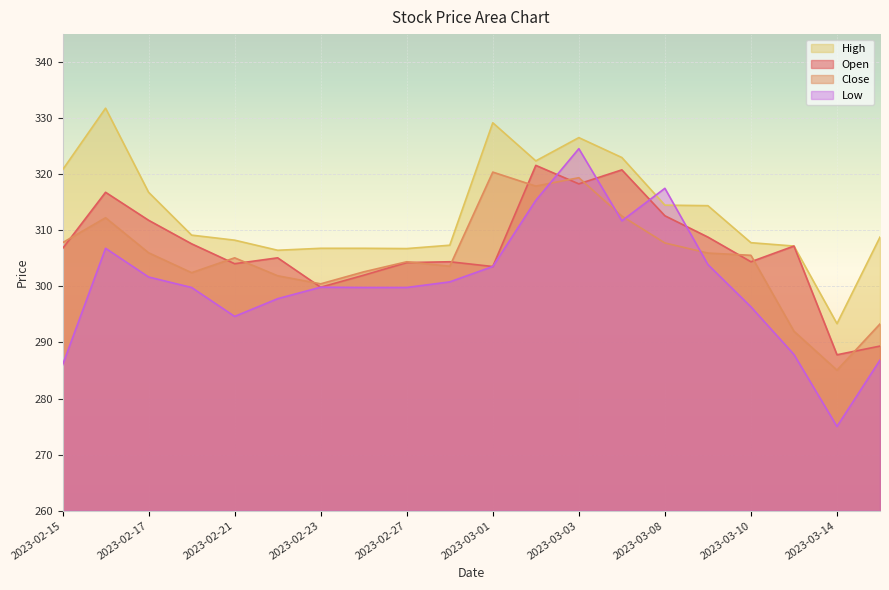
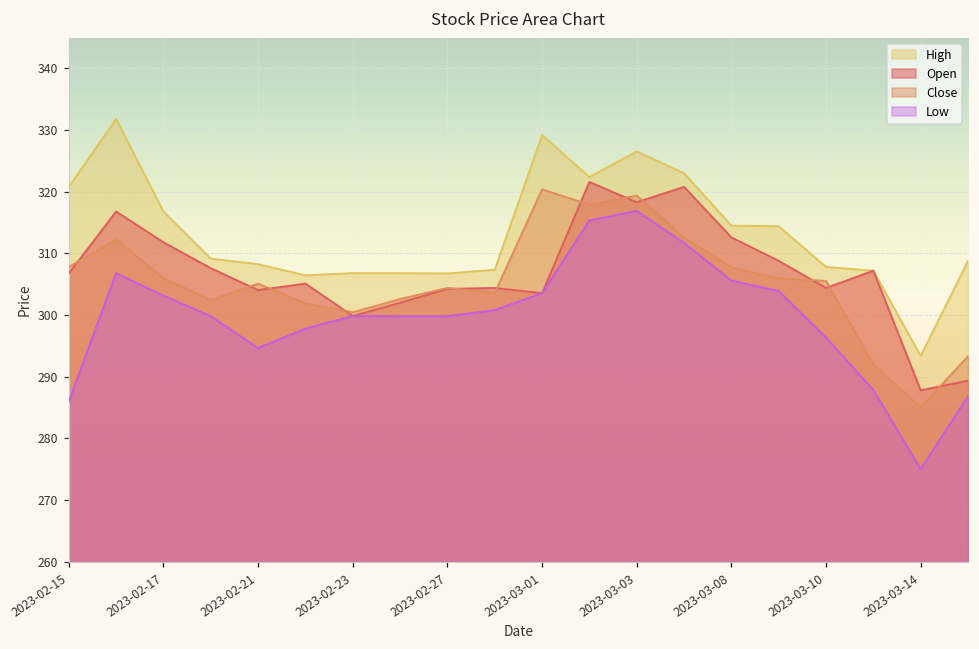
  {
    "Low": {
      "2023-02-15": 286,
-     "2023-02-17": 302,
+     "2023-02-17": 303,
      "2023-02-21": 295,
      "2023-02-27": 300,
-     "2023-03-03": 325,
-     "2023-03-08": 318,
+     "2023-03-03": 317,
+     "2023-03-08": 306,
      "2023-03-10": 296,
      "2023-03-14": 275
    }
  }
